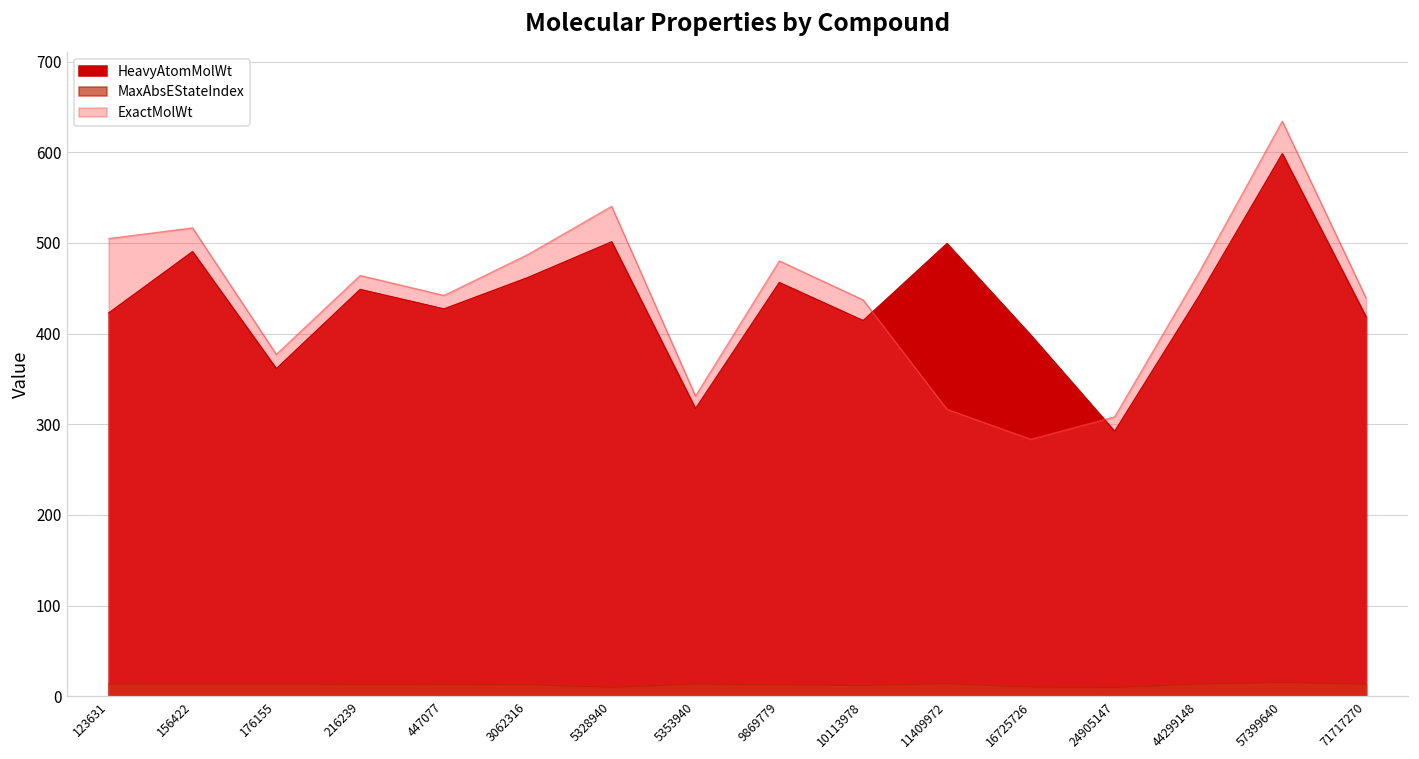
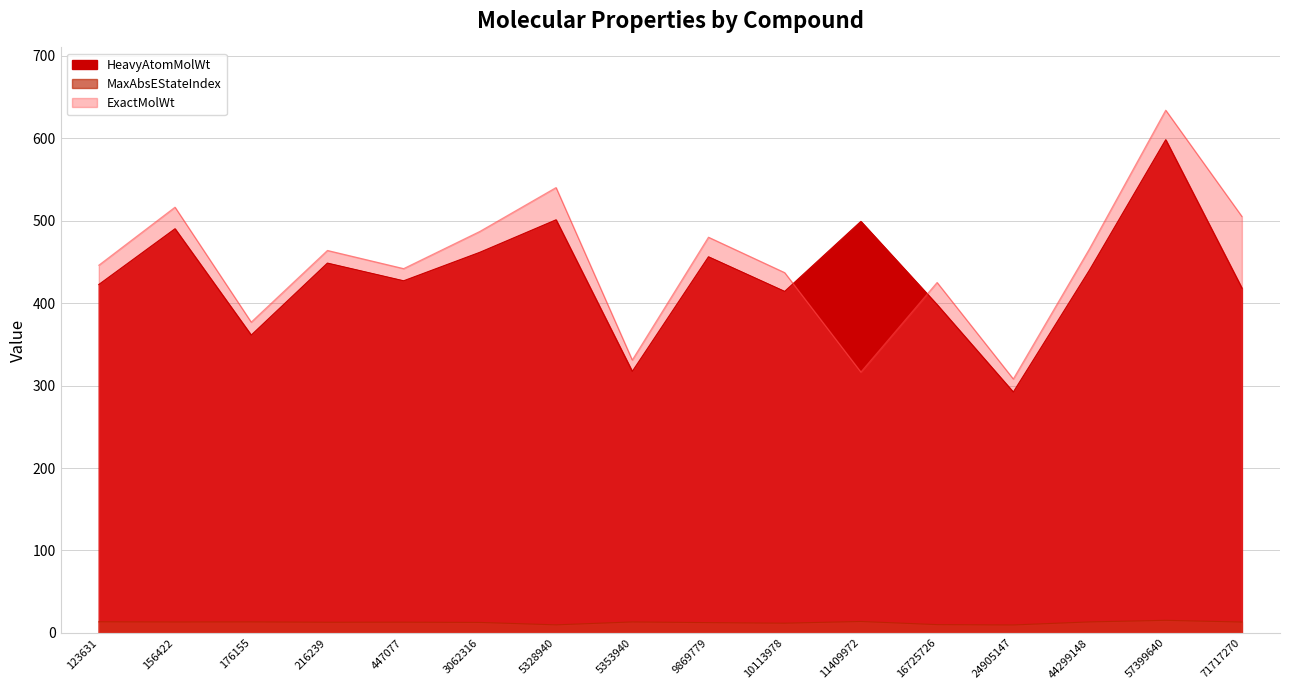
  {
    "ExactMolWt": {
-     "123631": 500,
+     "123631": 450,
      "156422": 520,
      "176155": 380,
      "216239": 460,
      "447077": 440,
      "3062316": 490,
      "5328940": 540,
      "5353940": 330,
      "9869779": 480,
      "10113978": 440,
      "11409972": 320,
-     "16725726": 280,
+     "16725726": 430,
      "24905147": 310,
      "44299148": 470,
      "57399640": 630,
-     "71717270": 440
+     "71717270": 510
    }
  }
